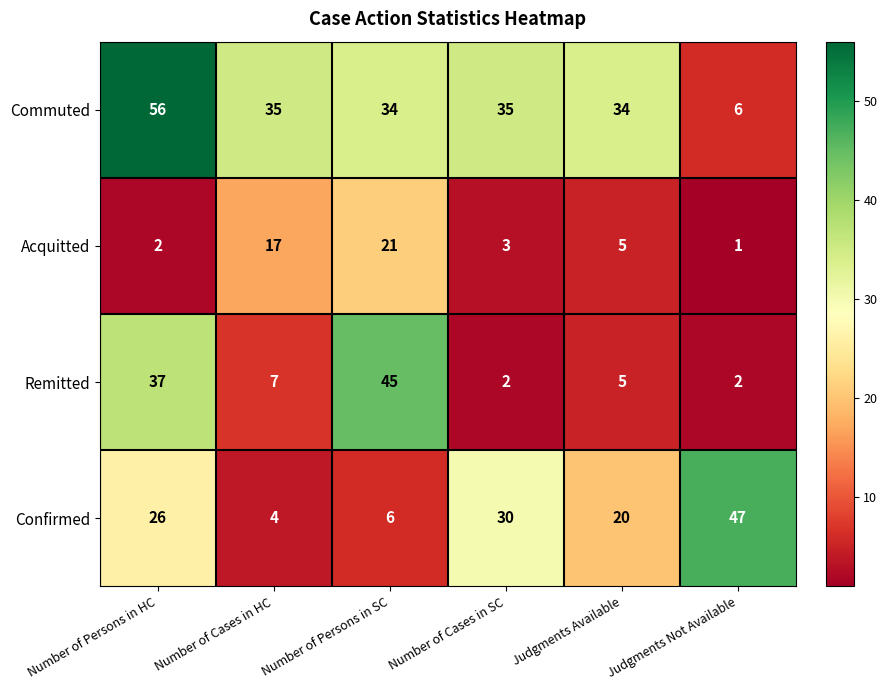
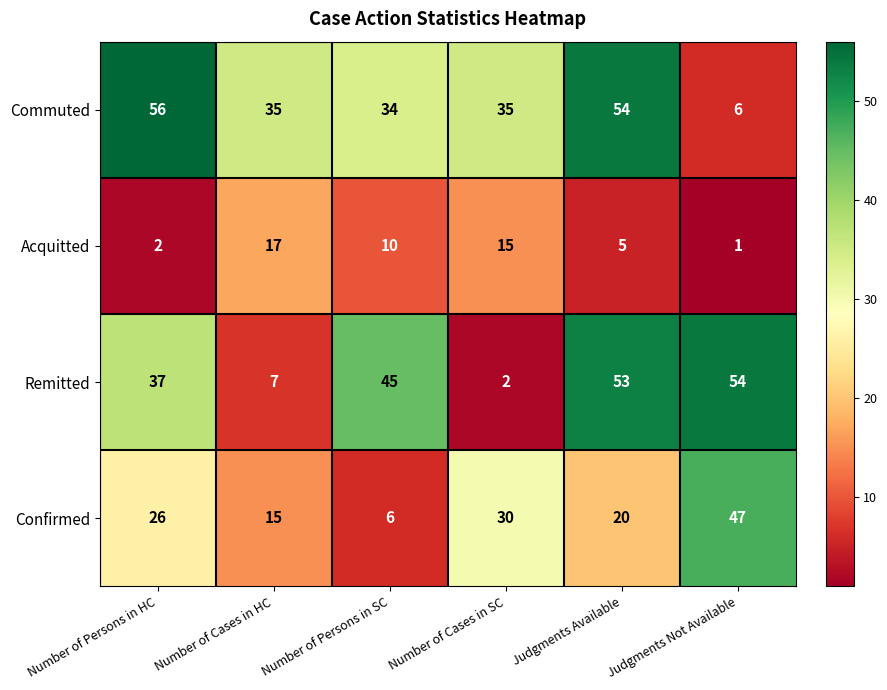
  {
    "Commuted": {
      "Number of Persons in HC": 56,
      "Number of Cases in HC": 35,
      "Number of Persons in SC": 34,
      "Number of Cases in SC": 35,
-     "Judgments Available": 34,
+     "Judgments Available": 54,
      "Judgments Not Available": 6
    },
    "Acquitted": {
      "Number of Persons in HC": 2,
      "Number of Cases in HC": 17,
-     "Number of Persons in SC": 21,
-     "Number of Cases in SC": 3,
+     "Number of Persons in SC": 10,
+     "Number of Cases in SC": 15,
      "Judgments Available": 5,
      "Judgments Not Available": 1
    },
    "Remitted": {
      "Number of Persons in HC": 37,
      "Number of Cases in HC": 7,
      "Number of Persons in SC": 45,
      "Number of Cases in SC": 2,
-     "Judgments Available": 5,
-     "Judgments Not Available": 2
+     "Judgments Available": 53,
+     "Judgments Not Available": 54
    },
    "Confirmed": {
      "Number of Persons in HC": 26,
-     "Number of Cases in HC": 4,
+     "Number of Cases in HC": 15,
      "Number of Persons in SC": 6,
      "Number of Cases in SC": 30,
      "Judgments Available": 20,
      "Judgments Not Available": 47
    }
  }
